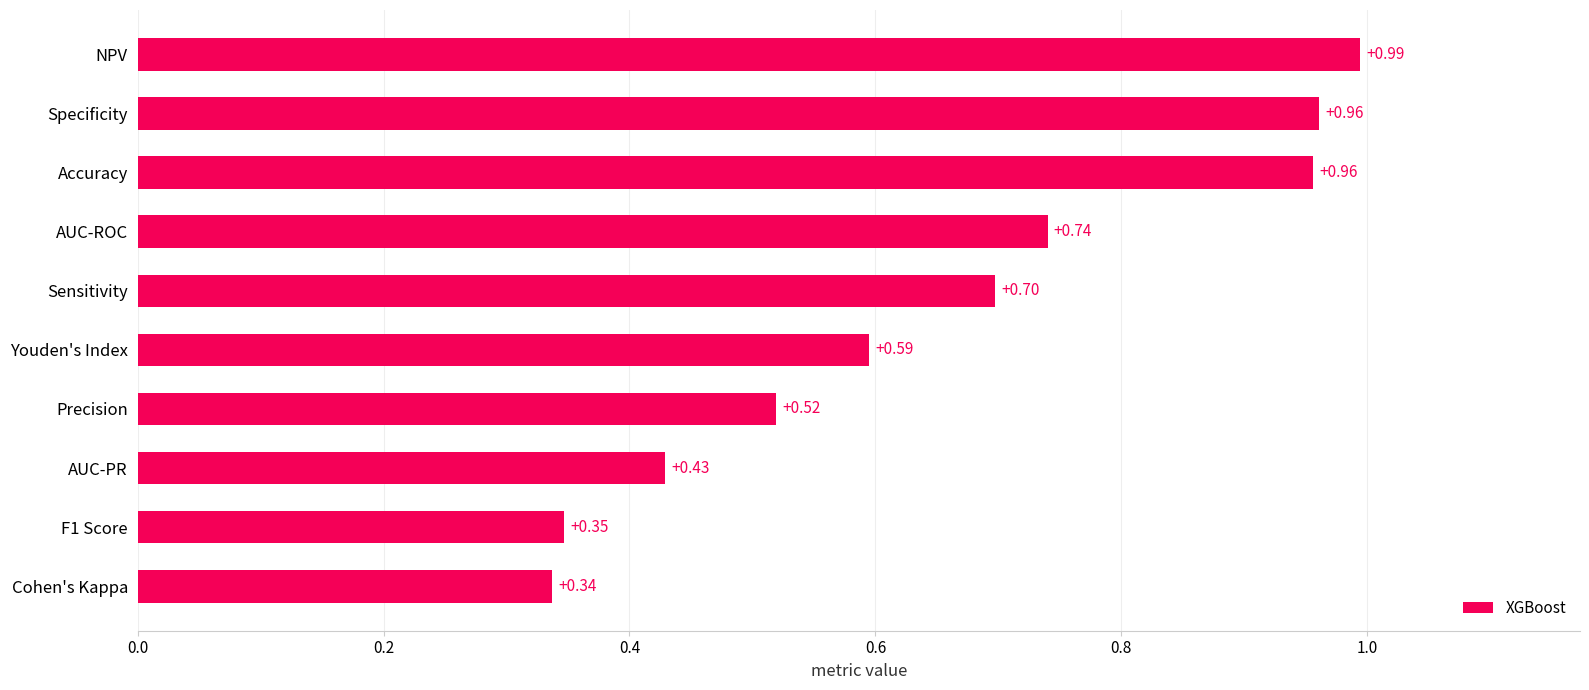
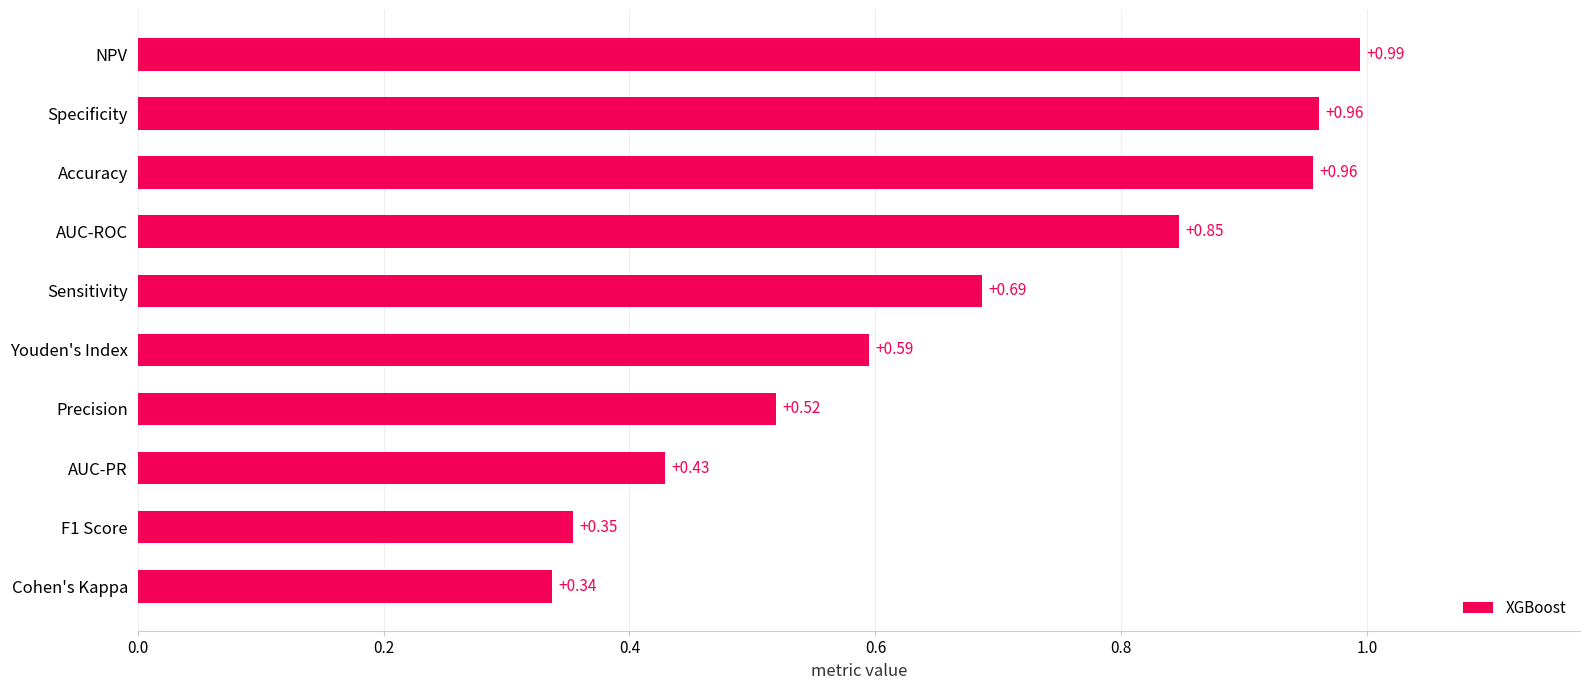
  {
    "NPV": "+0.99",
    "Specificity": "+0.96",
    "Accuracy": "+0.96",
-   "AUC-ROC": "+0.74",
-   "Sensitivity": "+0.70",
+   "AUC-ROC": "+0.85",
+   "Sensitivity": "+0.69",
    "Youden's Index": "+0.59",
    "Precision": "+0.52",
    "AUC-PR": "+0.43",
-   "F1 Score": "0.347",
+   "F1 Score": "0.354",
    "Cohen's Kappa": "+0.34"
  }
